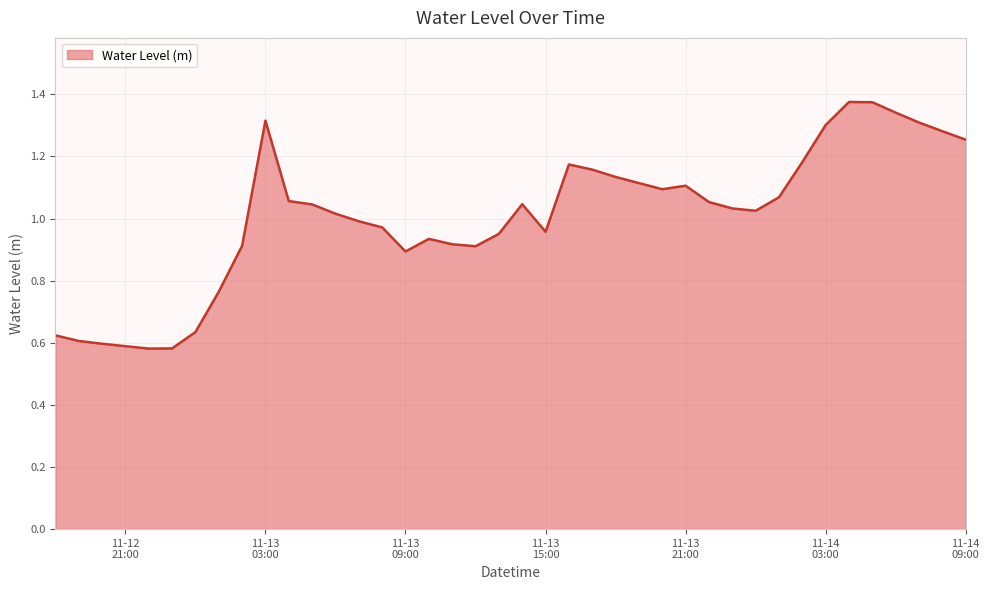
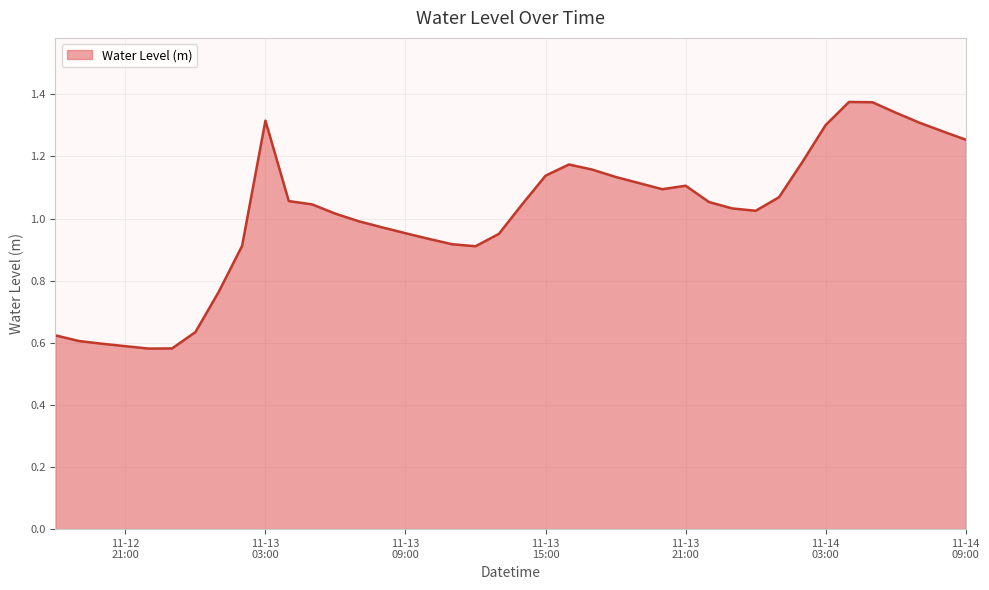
  {
    "11-12 21:00": 0.59,
    "11-13 03:00": 1.32,
-   "11-13 09:00": 0.89,
-   "11-13 15:00": 0.96,
+   "11-13 09:00": 0.95,
+   "11-13 15:00": 1.14,
    "11-13 21:00": 1.11,
    "11-14 03:00": 1.30,
    "11-14 09:00": 1.25
  }
